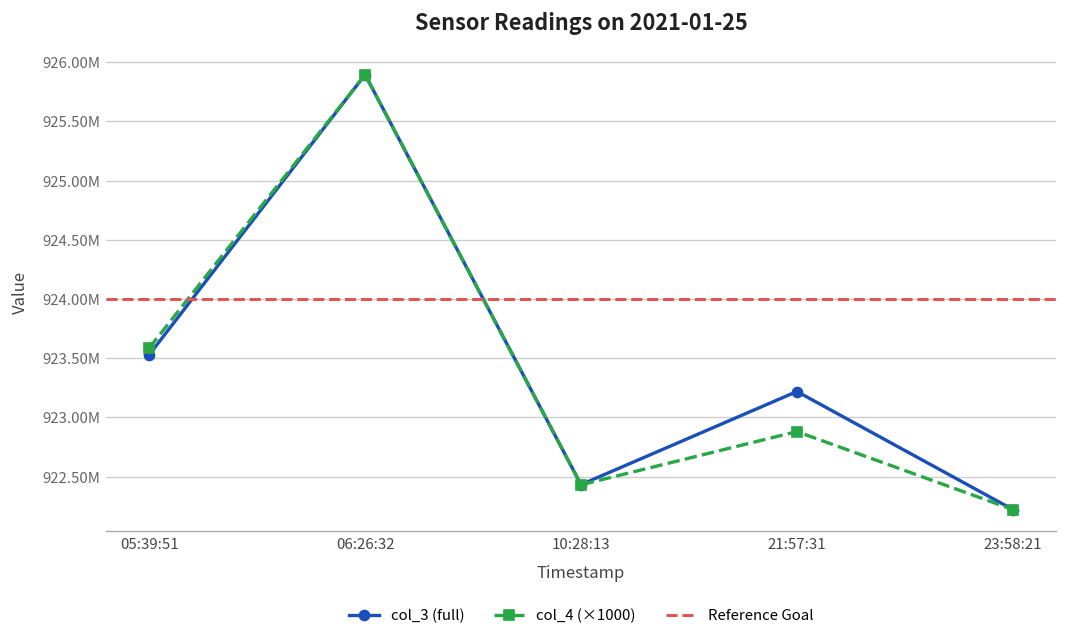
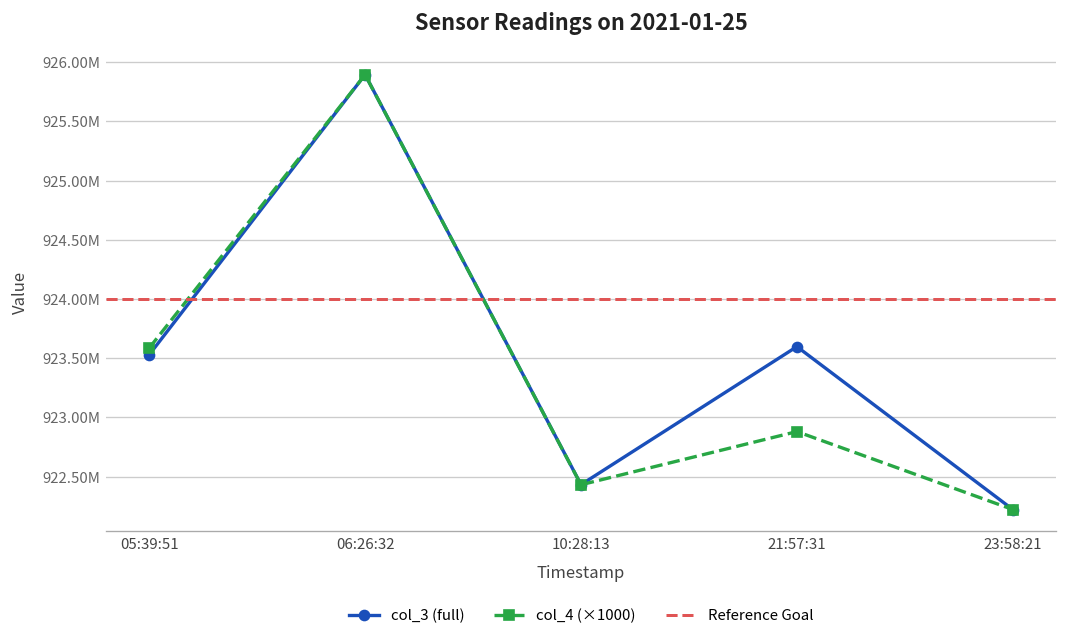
  {
    "col_3 (full)": {
      "05:39:51": 923500000,
-     "21:57:31": 923200000
+     "21:57:31": 923600000
    },
    "col_4 (×1000)": {
      "05:39:51": 923600000,
      "21:57:31": 922900000
    }
  }
